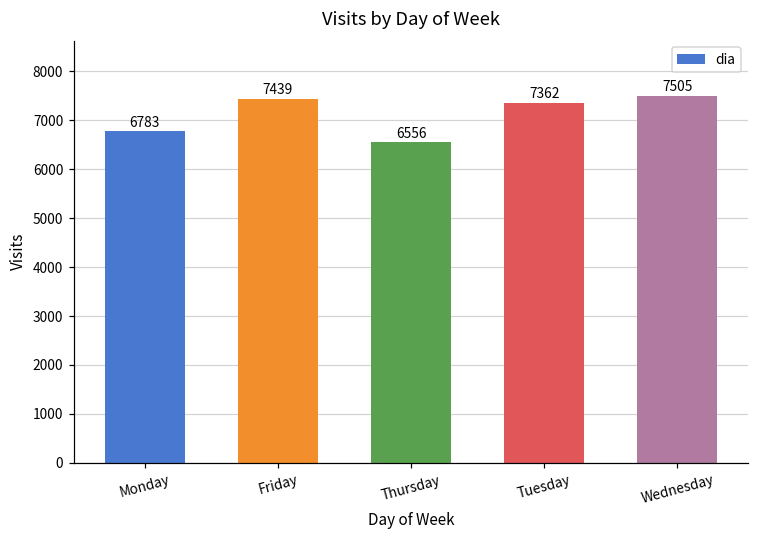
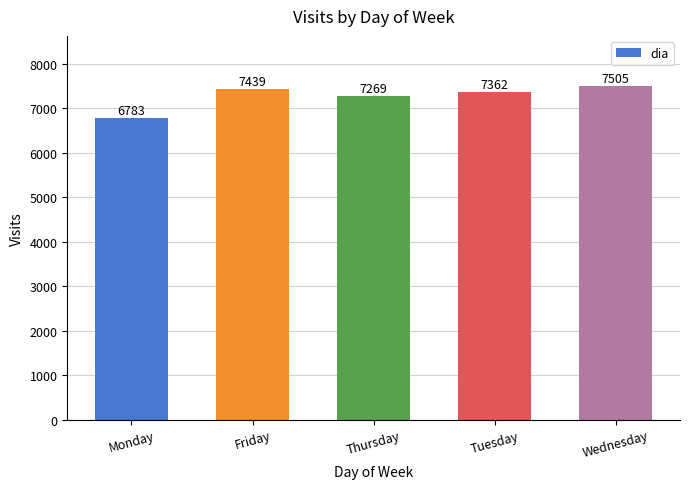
  {
    "Monday": 6783,
    "Friday": 7439,
-   "Thursday": 6556,
+   "Thursday": 7269,
    "Tuesday": 7362,
    "Wednesday": 7505
  }
